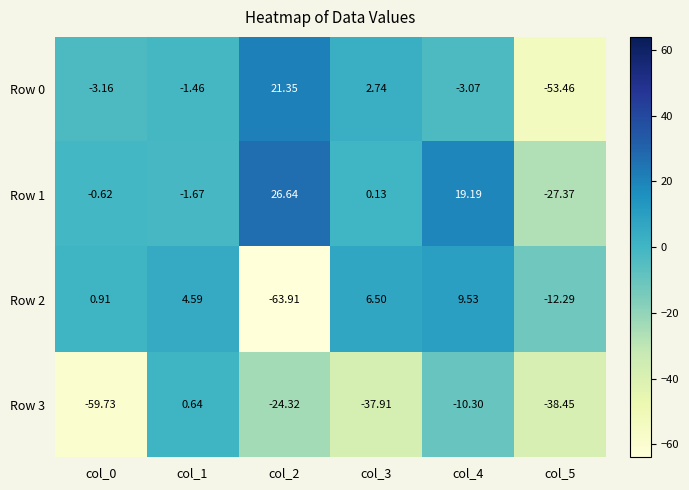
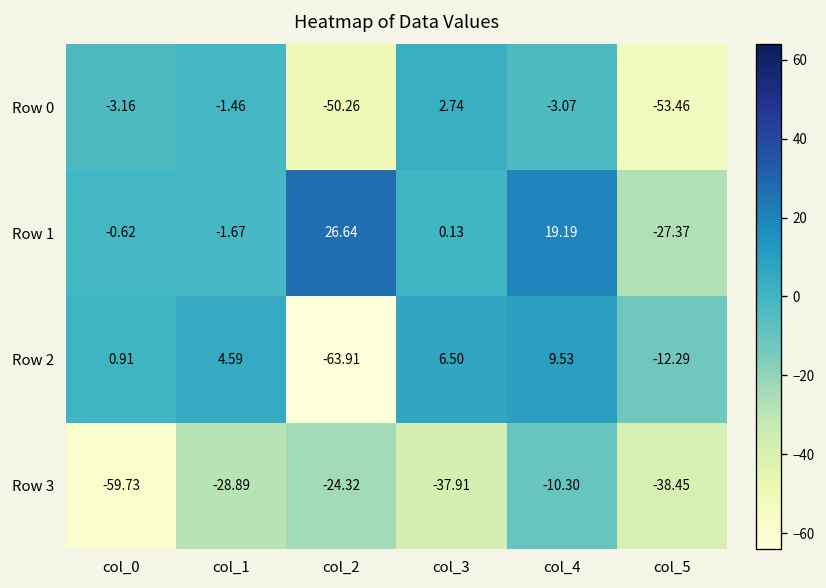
  {
    "Row 0": {
      "col_0": -3.16,
      "col_1": -1.46,
-     "col_2": 21.35,
+     "col_2": -50.26,
      "col_3": 2.74,
      "col_4": -3.07,
      "col_5": -53.46
    },
    "Row 1": {
      "col_0": -0.62,
      "col_1": -1.67,
      "col_2": 26.64,
      "col_3": 0.13,
      "col_4": 19.19,
      "col_5": -27.37
    },
    "Row 2": {
      "col_0": 0.91,
      "col_1": 4.59,
      "col_2": -63.91,
      "col_3": 6.50,
      "col_4": 9.53,
      "col_5": -12.29
    },
    "Row 3": {
      "col_0": -59.73,
-     "col_1": 0.64,
+     "col_1": -28.89,
      "col_2": -24.32,
      "col_3": -37.91,
      "col_4": -10.30,
      "col_5": -38.45
    }
  }
